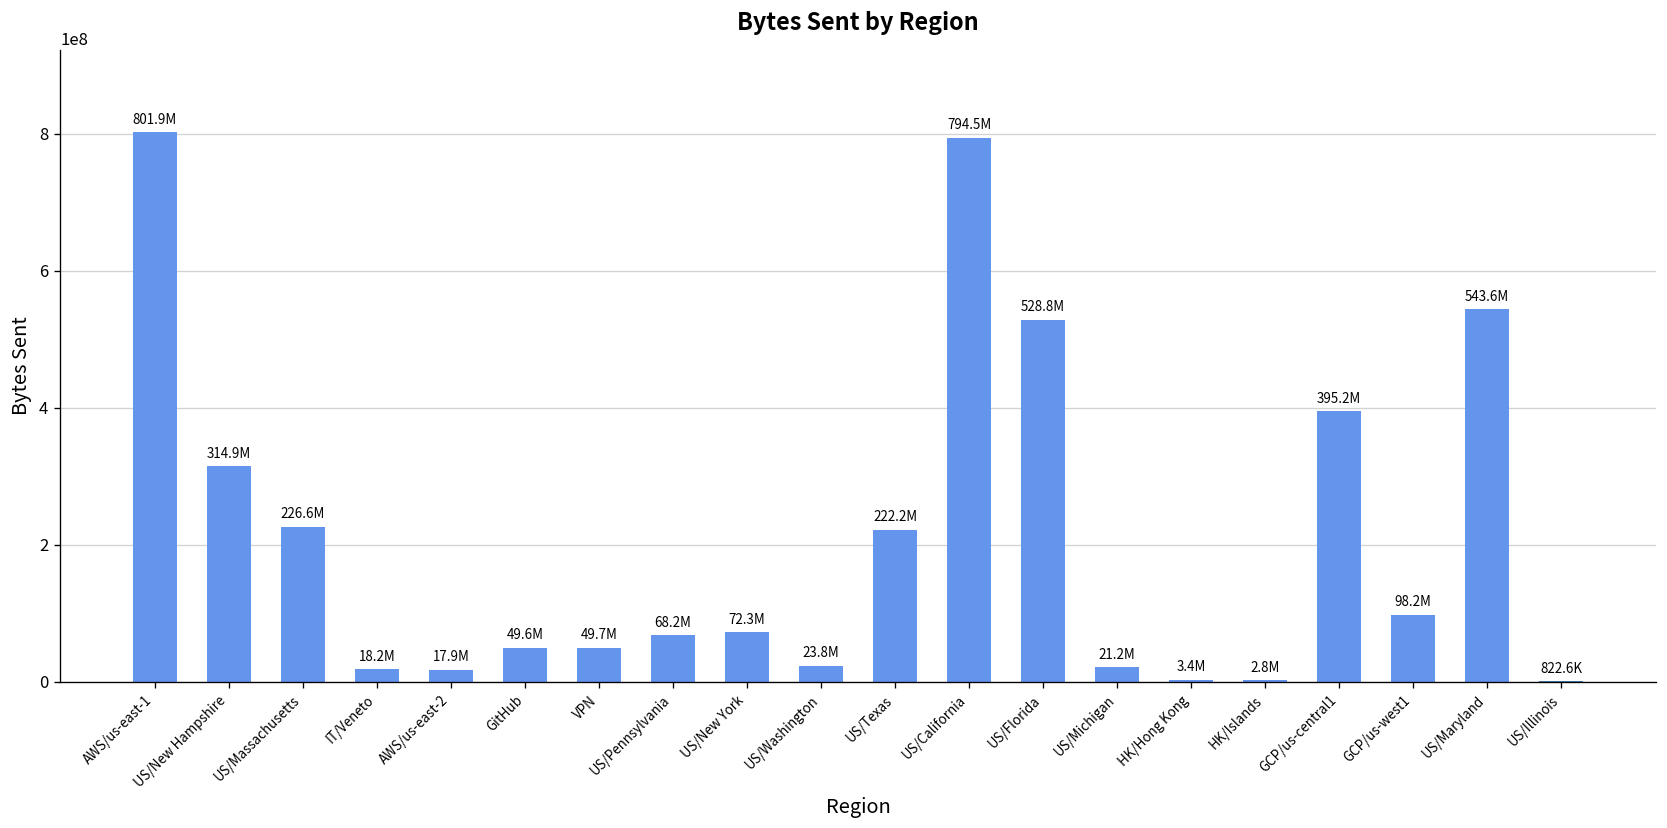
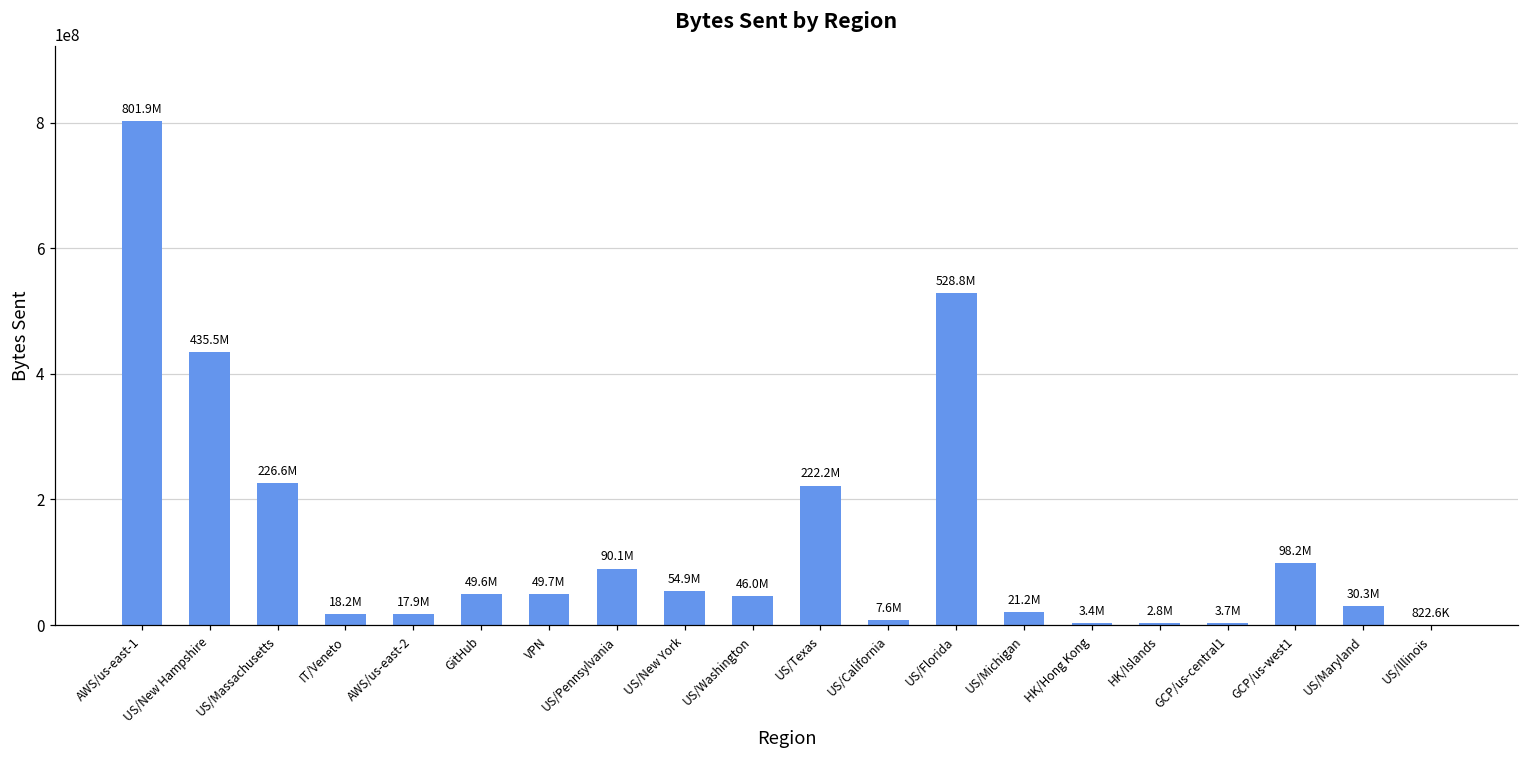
  {
    "AWS/us-east-1": "801.9M",
-   "US/New Hampshire": "314.9M",
+   "US/New Hampshire": "435.5M",
    "US/Massachusetts": "226.6M",
    "IT/Veneto": "18.2M",
    "AWS/us-east-2": "17.9M",
    "GitHub": "49.6M",
    "VPN": "49.7M",
-   "US/Pennsylvania": "68.2M",
-   "US/New York": "72.3M",
-   "US/Washington": "23.8M",
+   "US/Pennsylvania": "90.1M",
+   "US/New York": "54.9M",
+   "US/Washington": "46.0M",
    "US/Texas": "222.2M",
-   "US/California": "794.5M",
+   "US/California": "7.6M",
    "US/Florida": "528.8M",
    "US/Michigan": "21.2M",
    "HK/Hong Kong": "3.4M",
    "HK/Islands": "2.8M",
-   "GCP/us-central1": "395.2M",
+   "GCP/us-central1": "3.7M",
    "GCP/us-west1": "98.2M",
-   "US/Maryland": "543.6M",
+   "US/Maryland": "30.3M",
    "US/Illinois": "822.6K"
  }
